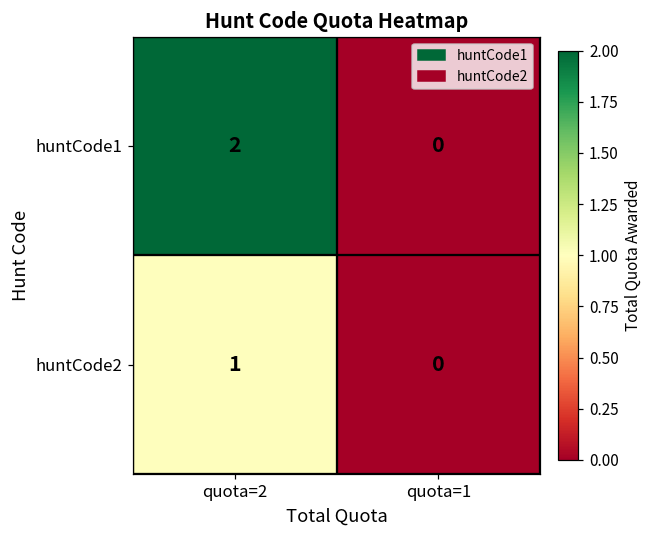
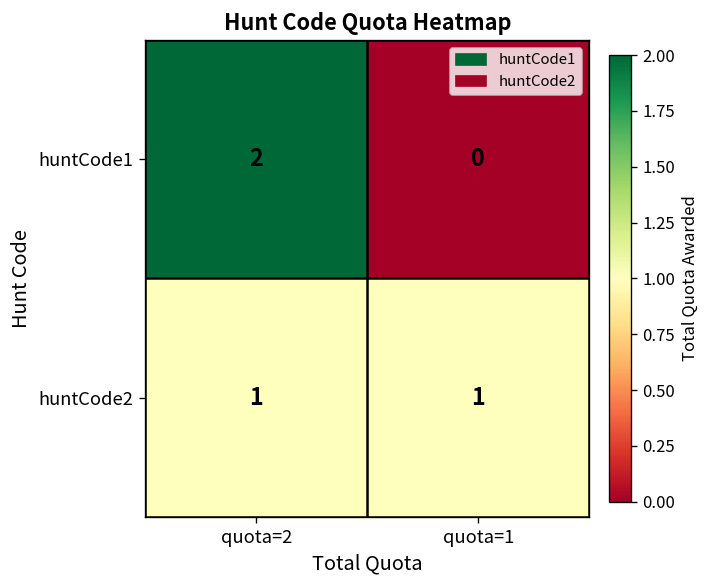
  {
    "huntCode1": {
      "quota=2": 2,
      "quota=1": 0
    },
    "huntCode2": {
      "quota=2": 1,
-     "quota=1": 0
+     "quota=1": 1
    }
  }
